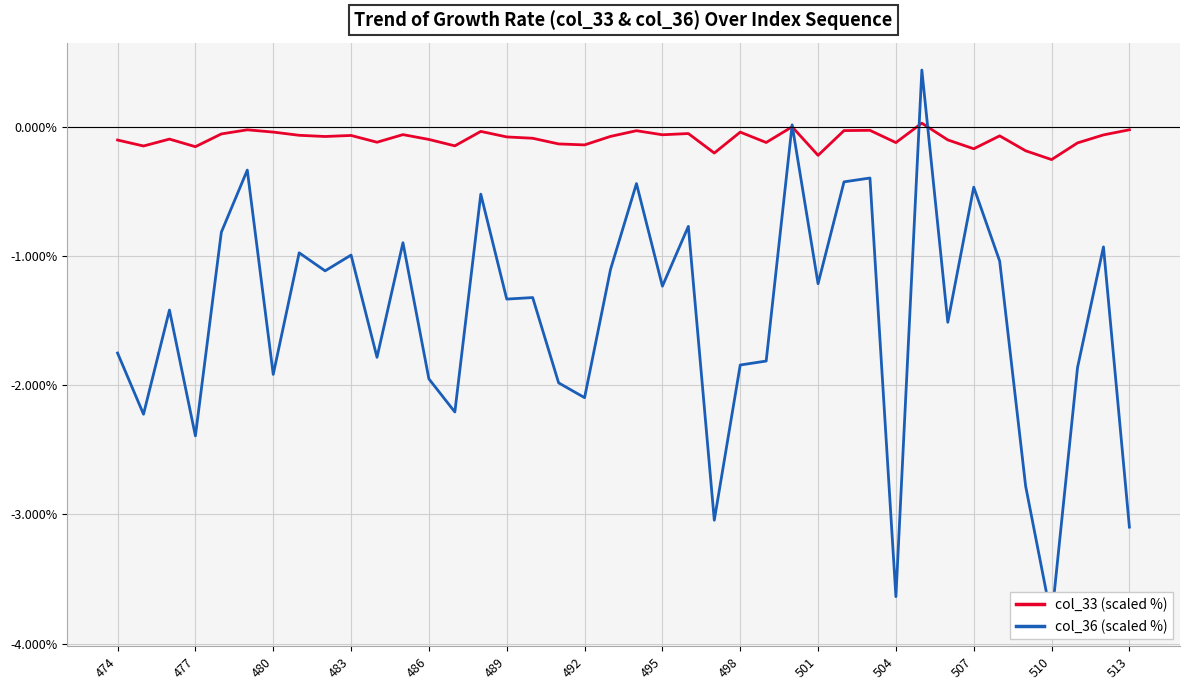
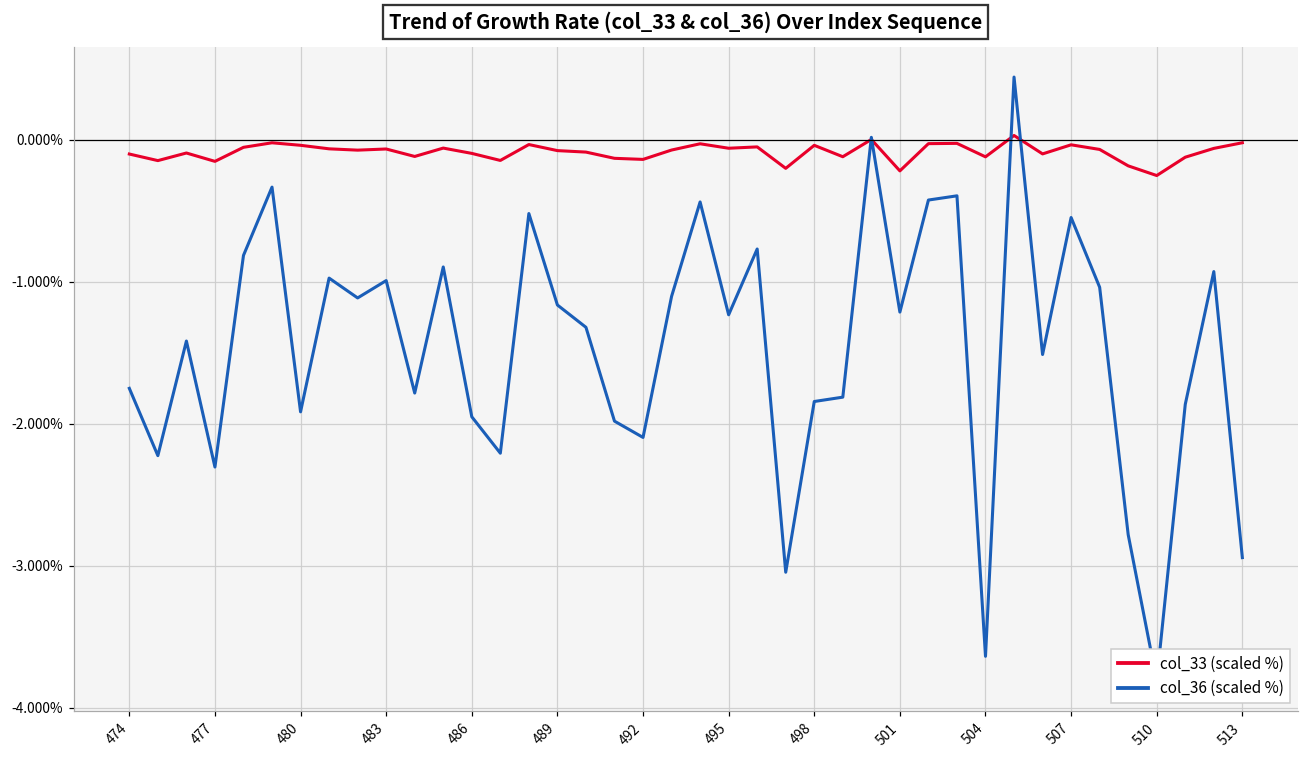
  {
    "col_33 (scaled %)": {
      "474": "-0.10%",
      "477": "-0.15%",
      "480": "-0.04%",
      "483": "-0.07%",
      "486": "-0.10%",
      "489": "-0.08%",
      "492": "-0.14%",
      "495": "-0.06%",
      "498": "-0.04%",
      "501": "-0.22%",
      "504": "-0.12%",
-     "507": "-0.17%",
+     "507": "-0.04%",
      "510": "-0.25%",
      "513": "-0.02%"
    },
    "col_36 (scaled %)": {
      "474": "-1.75%",
-     "477": "-2.39%",
+     "477": "-2.30%",
      "480": "-1.92%",
      "483": "-0.99%",
      "486": "-1.95%",
-     "489": "-1.33%",
+     "489": "-1.16%",
      "492": "-2.10%",
      "495": "-1.23%",
      "498": "-1.84%",
      "501": "-1.21%",
      "504": "-3.64%",
-     "507": "-0.47%",
-     "513": "-3.10%"
+     "507": "-0.55%",
+     "513": "-2.94%"
    }
  }
